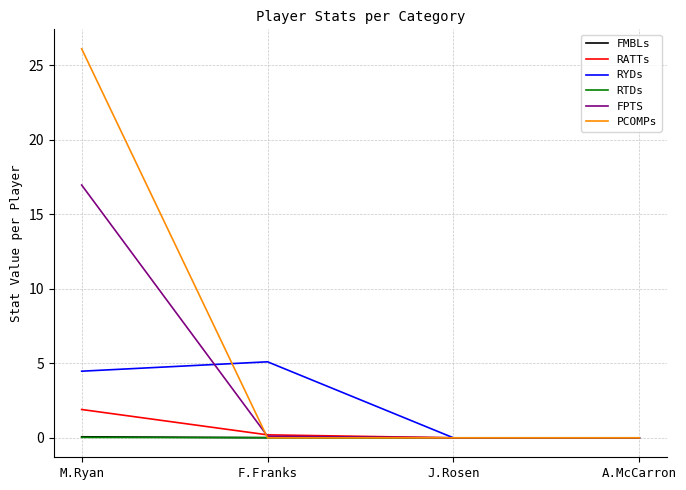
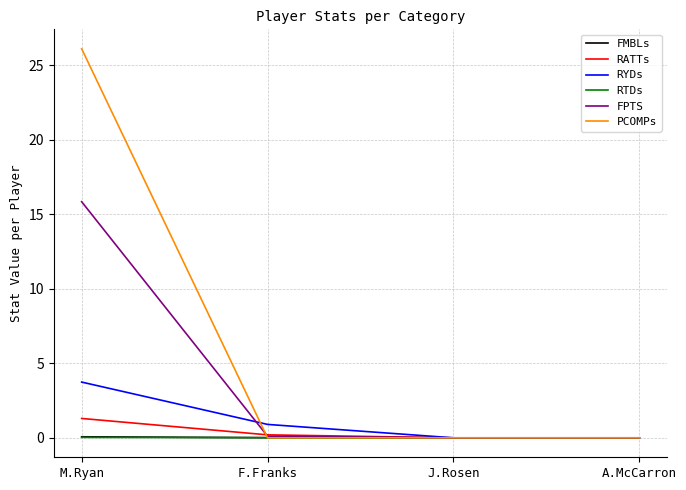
  {
    "RATTs": {
-     "M.Ryan": 1.9
+     "M.Ryan": 1.3
    },
    "RYDs": {
-     "M.Ryan": 4.5,
-     "F.Franks": 5.1
+     "M.Ryan": 3.7,
+     "F.Franks": 0.9
    },
    "FPTS": {
-     "M.Ryan": 17.0
+     "M.Ryan": 15.8
    },
    "PCOMPs": {
      "M.Ryan": 26.1
    }
  }
